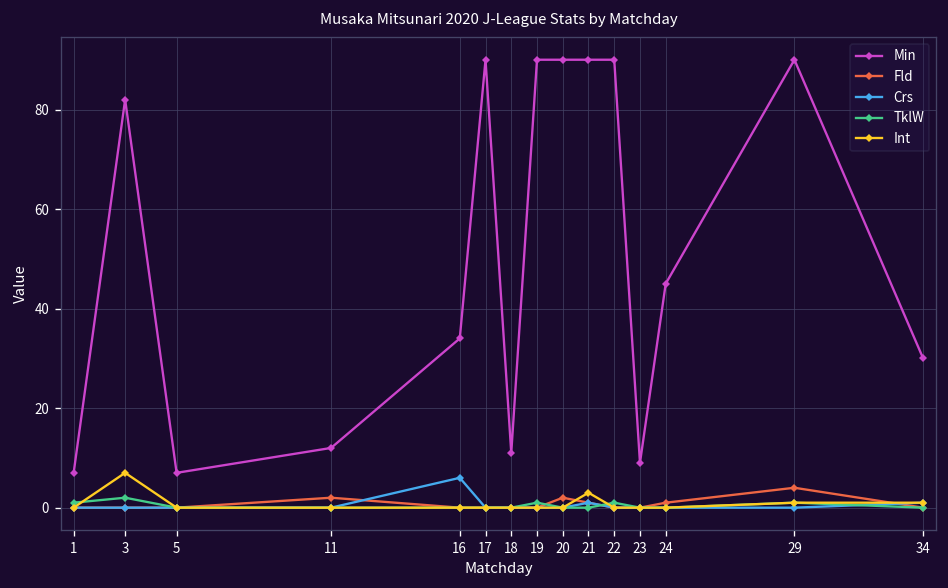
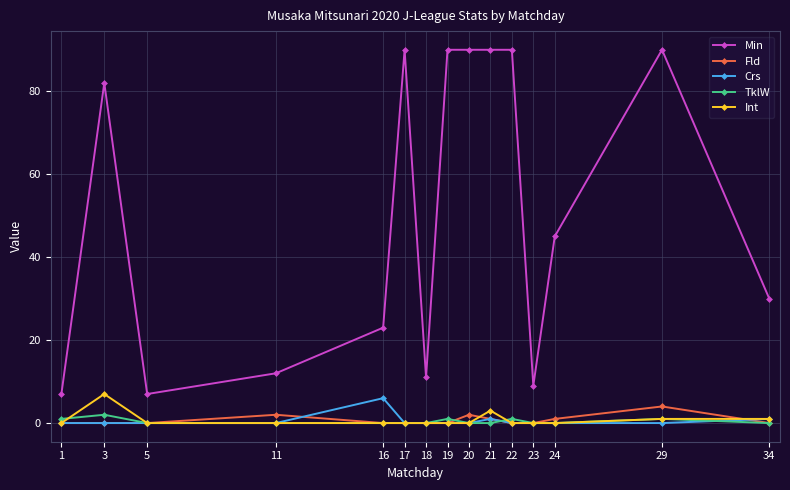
  {
    "Min": {
      "1": 7,
      "3": 82,
      "5": 7,
      "11": 12,
-     "16": 34,
+     "16": 23,
      "17": 90,
      "18": 11,
      "19": 90,
      "20": 90,
      "21": 90,
      "22": 90,
      "23": 9,
      "24": 45,
      "29": 90,
      "34": 30
    },
    "Fld": {
      "11": 2,
      "20": 2,
      "24": 1,
      "29": 4
    },
    "Crs": {
      "16": 6,
      "29": 0
    },
    "TklW": {
      "1": 1,
      "3": 2,
      "19": 1,
      "21": 0,
      "22": 1
    },
    "Int": {
      "3": 7,
      "21": 3
    }
  }
